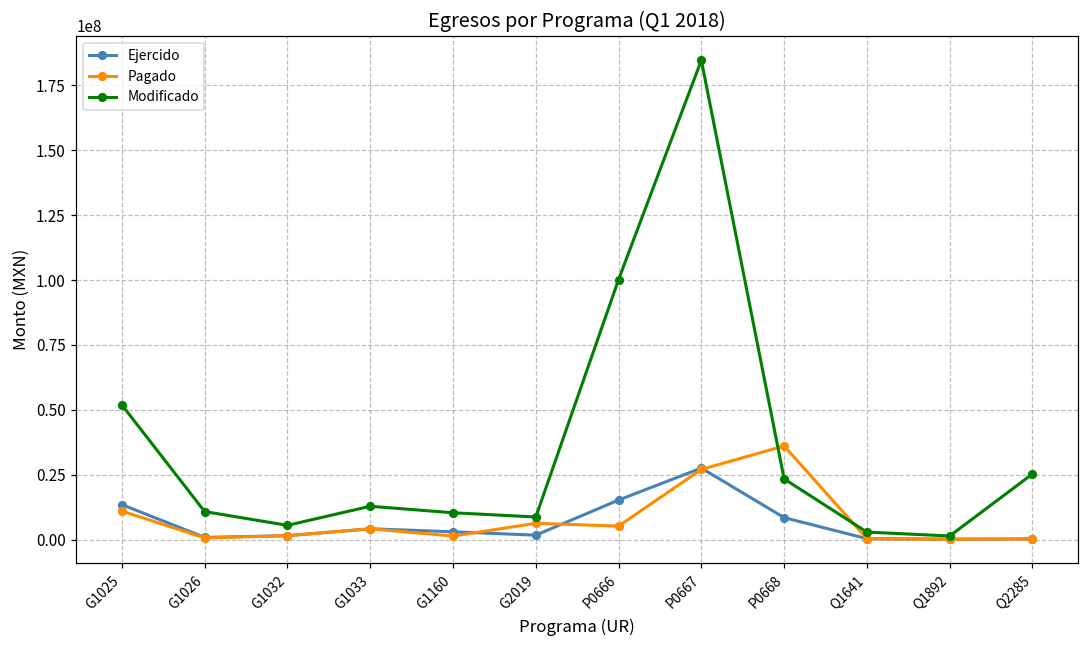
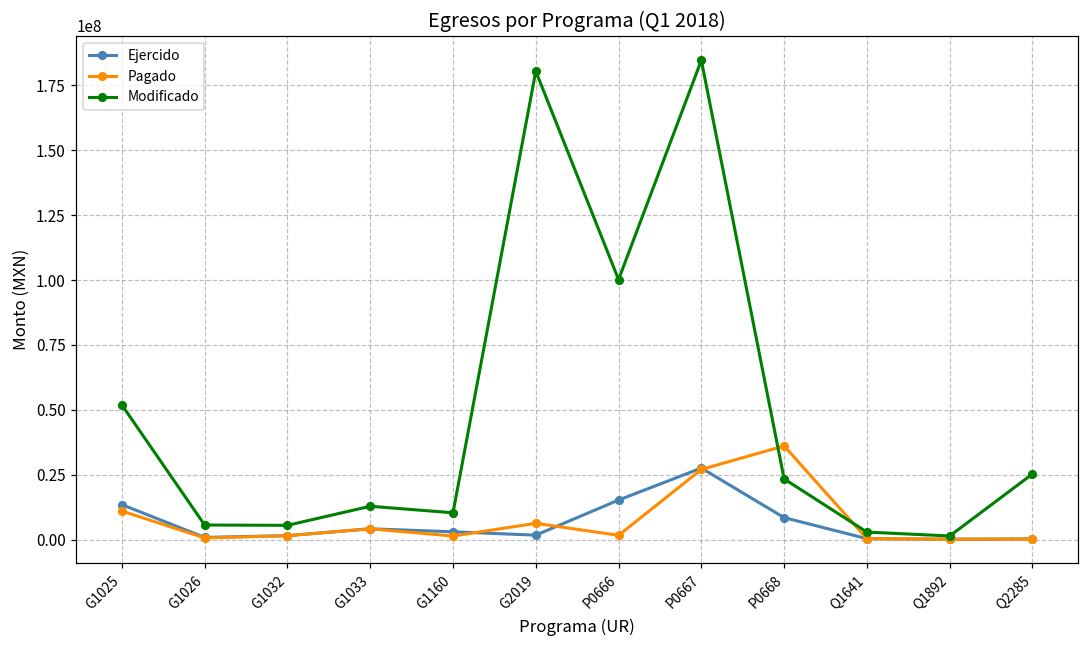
  {
    "Ejercido": {
      "G1025": 14000000,
      "G1160": 3000000,
      "G2019": 2000000,
      "P0666": 15000000,
      "P0668": 9000000
    },
    "Pagado": {
      "G1025": 11000000,
      "G1160": 1000000,
      "G2019": 6000000,
-     "P0666": 5000000,
+     "P0666": 2000000,
      "P0668": 36000000
    },
    "Modificado": {
      "G1025": 52000000,
-     "G1026": 11000000,
+     "G1026": 6000000,
      "G1032": 6000000,
      "G1033": 13000000,
      "G1160": 10000000,
-     "G2019": 9000000,
+     "G2019": 180000000,
      "P0666": 100000000,
      "P0667": 185000000,
      "P0668": 23000000,
      "Q1641": 3000000,
      "Q1892": 2000000,
      "Q2285": 25000000
    }
  }
